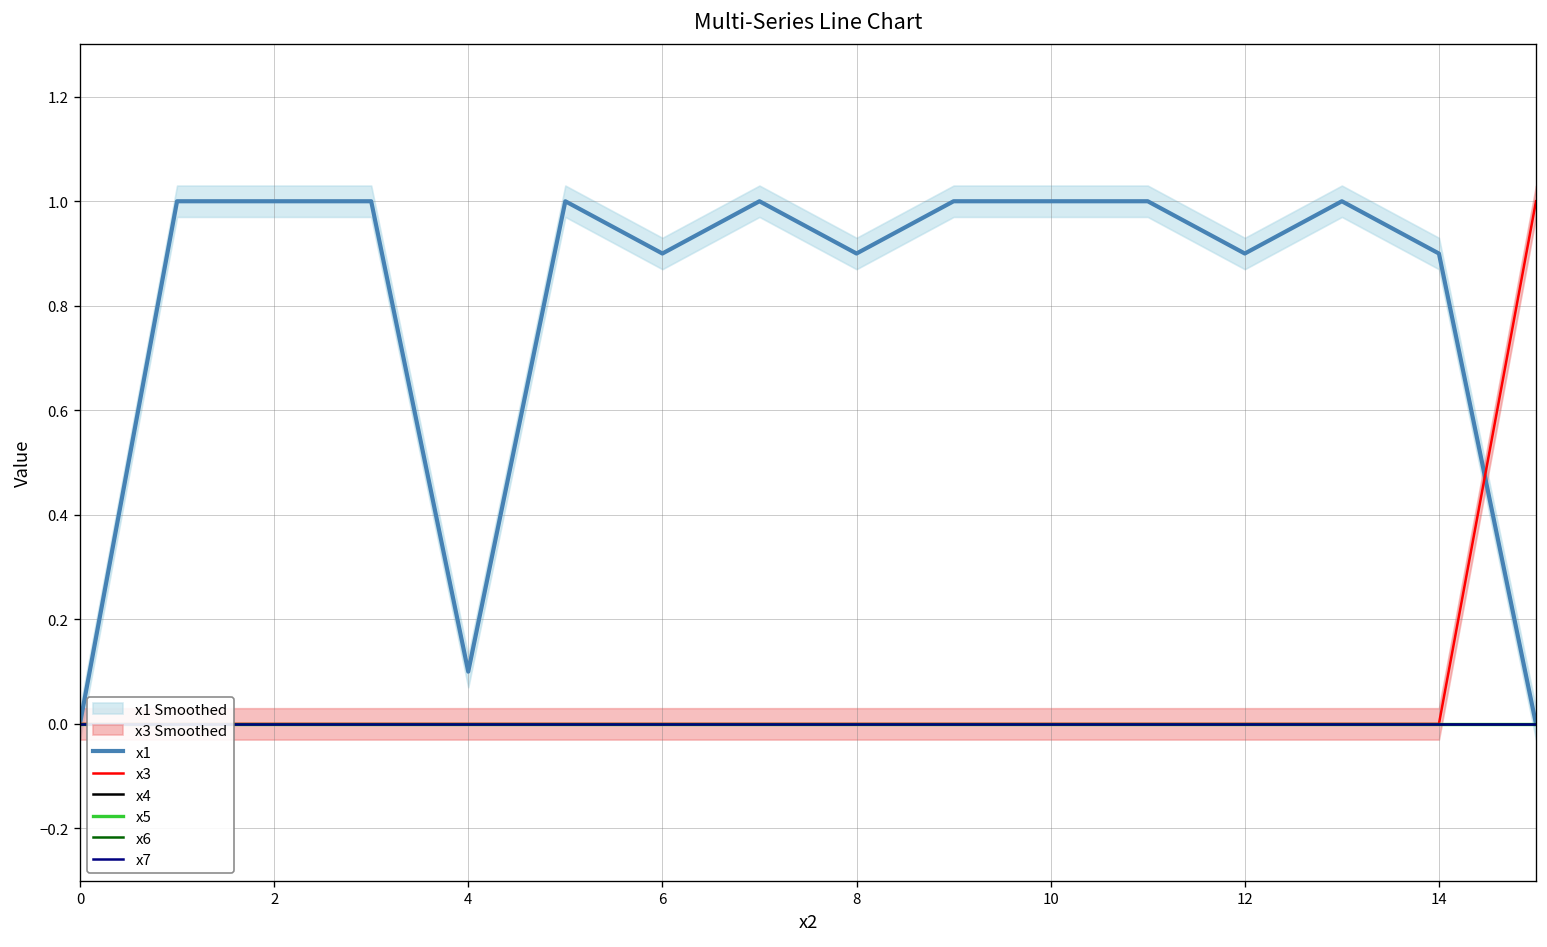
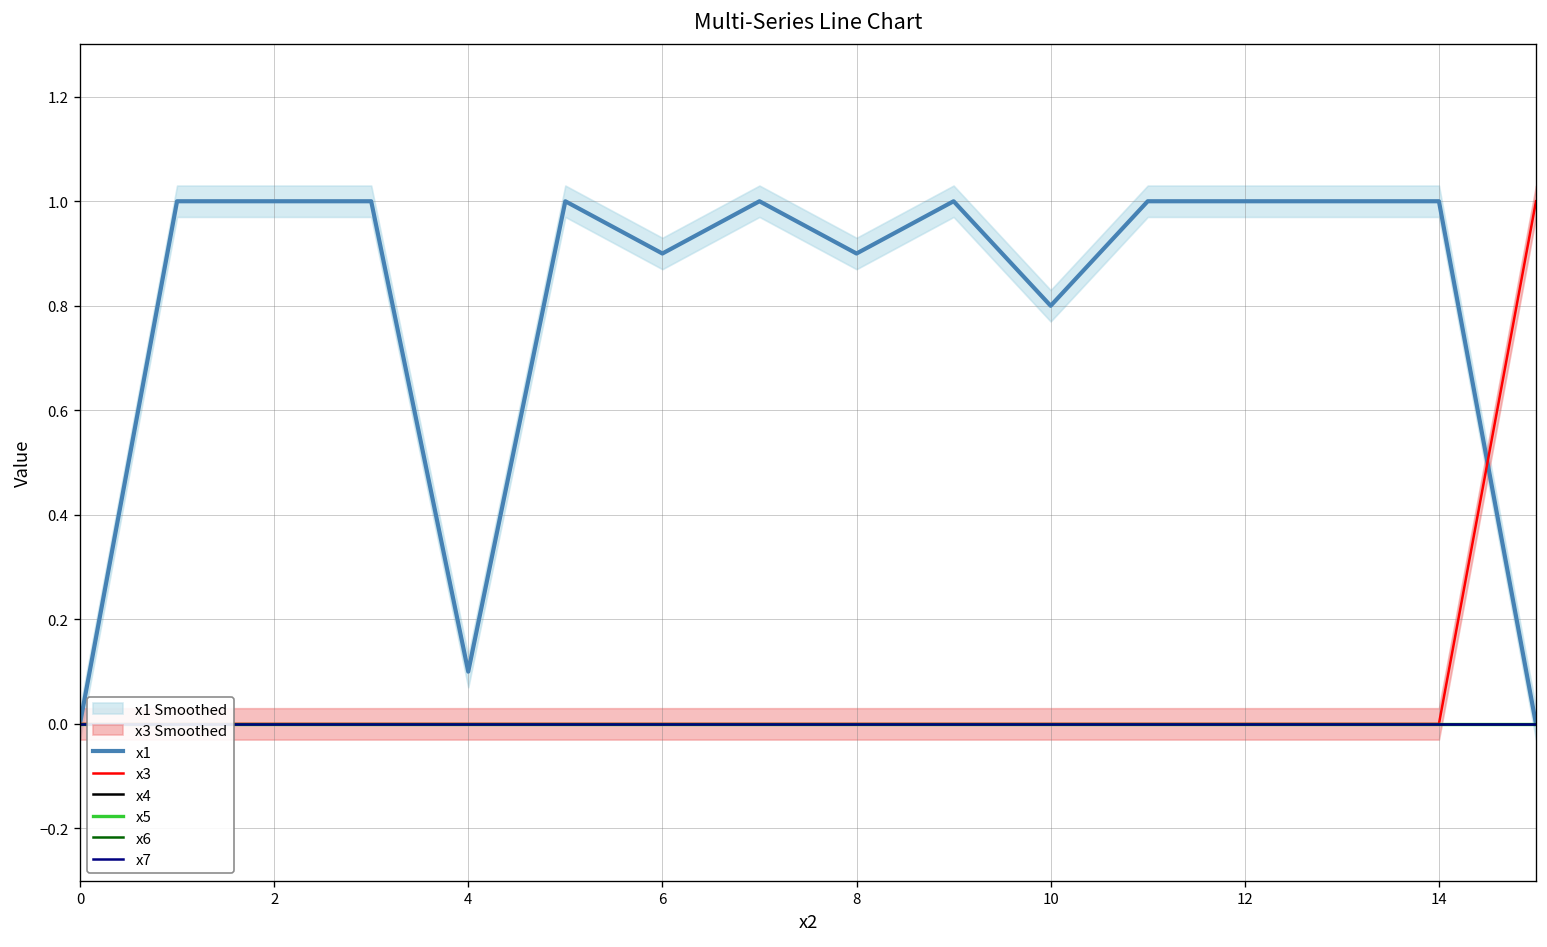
  {
    "x1": {
      "2": 1.0,
      "4": 0.1,
      "6": 0.9,
      "8": 0.9,
-     "10": 1.0,
-     "12": 0.9,
-     "14": 0.9
+     "10": 0.8,
+     "12": 1.0,
+     "14": 1.0
    }
  }
